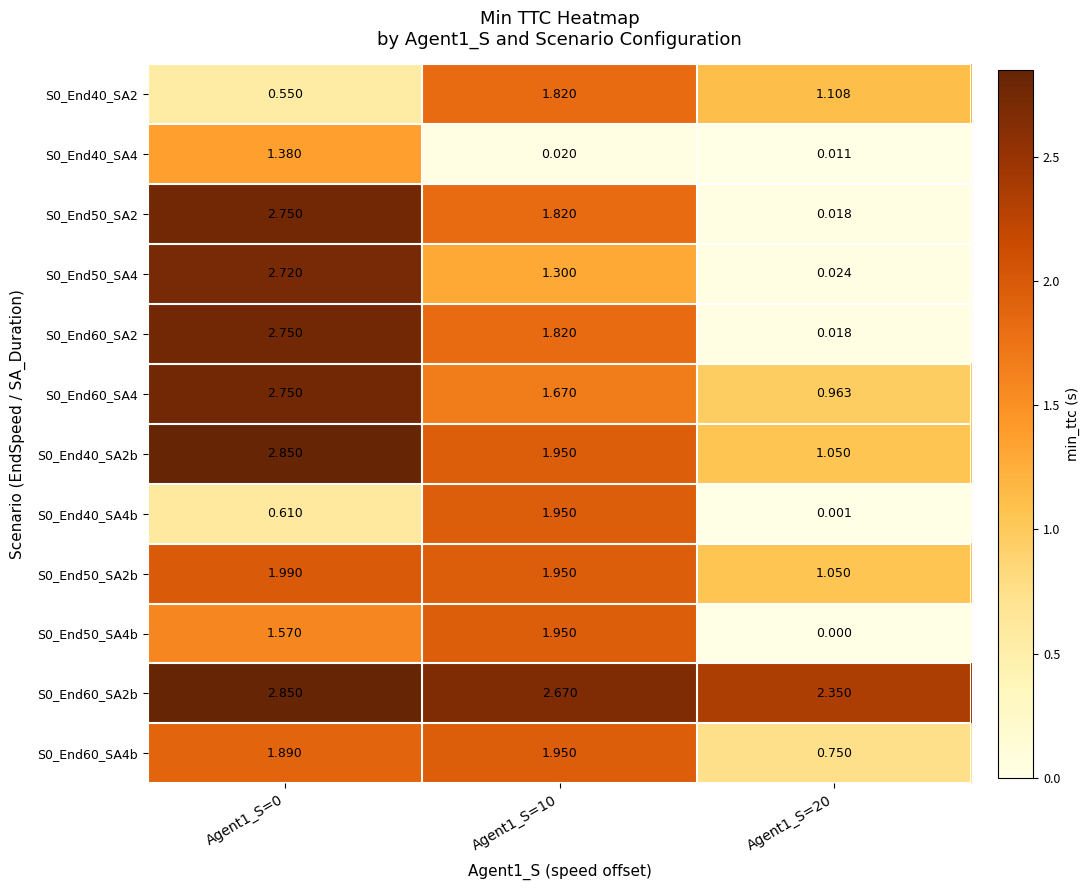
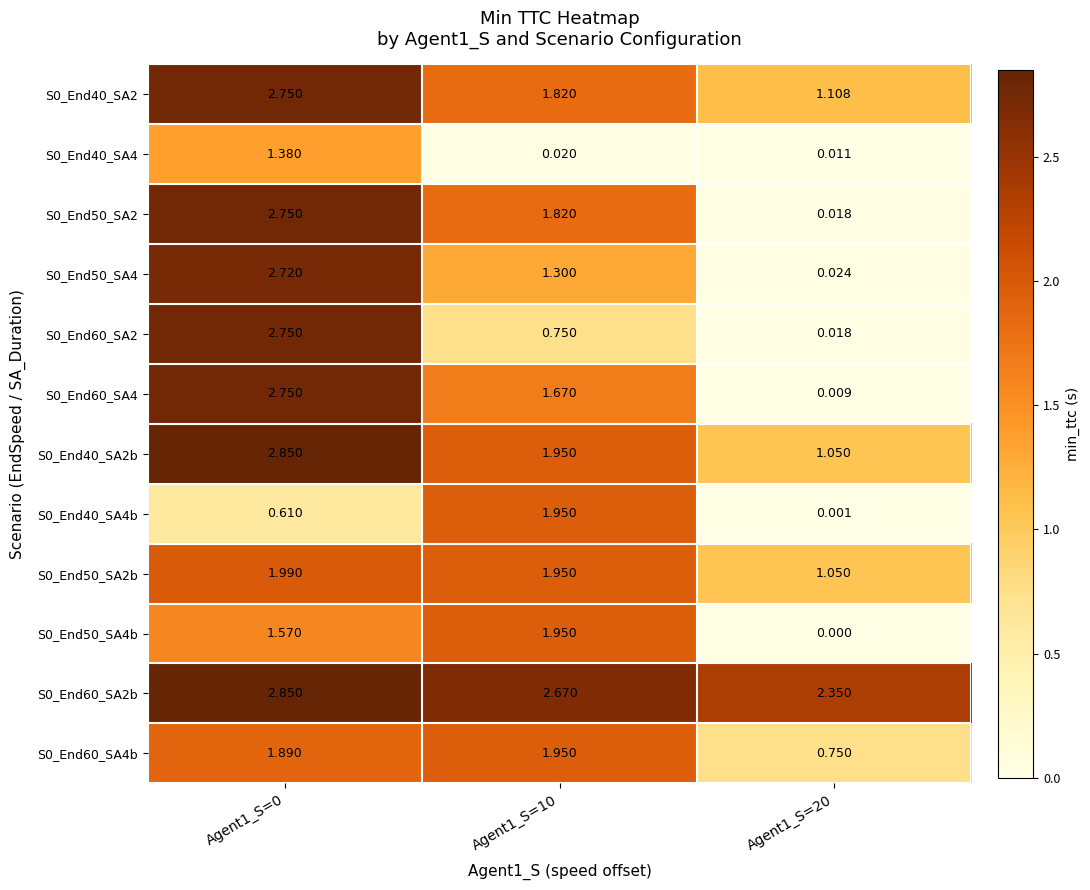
  {
    "S0_End40_SA2": {
-     "Agent1_S=0": 0.550,
+     "Agent1_S=0": 2.750,
      "Agent1_S=10": 1.820,
      "Agent1_S=20": 1.108
    },
    "S0_End40_SA4": {
      "Agent1_S=0": 1.380,
      "Agent1_S=10": 0.020,
      "Agent1_S=20": 0.011
    },
    "S0_End50_SA2": {
      "Agent1_S=0": 2.750,
      "Agent1_S=10": 1.820,
      "Agent1_S=20": 0.018
    },
    "S0_End50_SA4": {
      "Agent1_S=0": 2.720,
      "Agent1_S=10": 1.300,
      "Agent1_S=20": 0.024
    },
    "S0_End60_SA2": {
      "Agent1_S=0": 2.750,
-     "Agent1_S=10": 1.820,
+     "Agent1_S=10": 0.750,
      "Agent1_S=20": 0.018
    },
    "S0_End60_SA4": {
      "Agent1_S=0": 2.750,
      "Agent1_S=10": 1.670,
-     "Agent1_S=20": 0.963
+     "Agent1_S=20": 0.009
    },
    "S0_End40_SA2b": {
      "Agent1_S=0": 2.850,
      "Agent1_S=10": 1.950,
      "Agent1_S=20": 1.050
    },
    "S0_End40_SA4b": {
      "Agent1_S=0": 0.610,
      "Agent1_S=10": 1.950,
      "Agent1_S=20": 0.001
    },
    "S0_End50_SA2b": {
      "Agent1_S=0": 1.990,
      "Agent1_S=10": 1.950,
      "Agent1_S=20": 1.050
    },
    "S0_End50_SA4b": {
      "Agent1_S=0": 1.570,
      "Agent1_S=10": 1.950,
      "Agent1_S=20": 0.000
    },
    "S0_End60_SA2b": {
      "Agent1_S=0": 2.850,
      "Agent1_S=10": 2.670,
      "Agent1_S=20": 2.350
    },
    "S0_End60_SA4b": {
      "Agent1_S=0": 1.890,
      "Agent1_S=10": 1.950,
      "Agent1_S=20": 0.750
    }
  }
